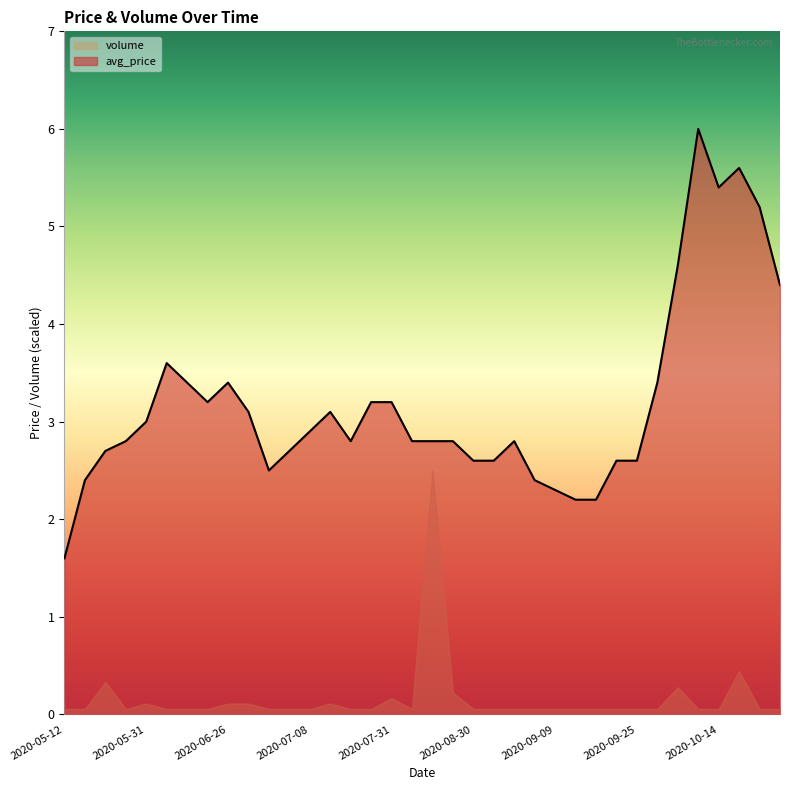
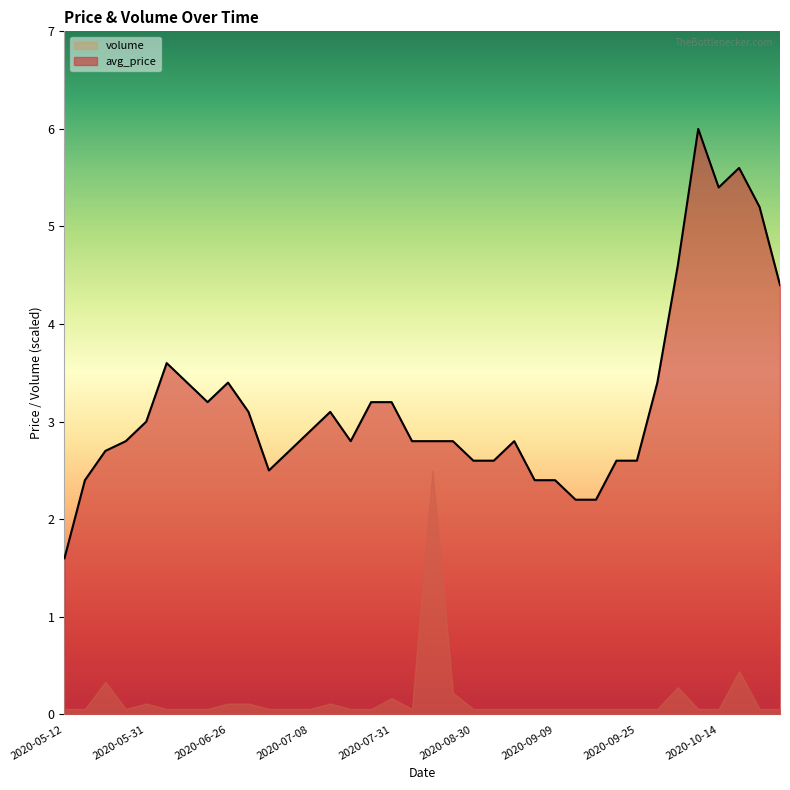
  {
    "volume": {
      "2020-05-12": 0.1,
      "2020-05-31": 0.1,
      "2020-06-26": 0.1,
      "2020-07-08": 0.1,
      "2020-07-31": 0.2,
      "2020-08-30": 0.1,
      "2020-09-09": 0.1,
      "2020-09-25": 0.1,
      "2020-10-14": 0.1
    },
    "avg_price": {
      "2020-05-12": 1.6,
      "2020-05-31": 3.0,
      "2020-06-26": 3.4,
      "2020-07-08": 2.9,
      "2020-07-31": 3.2,
      "2020-08-30": 2.6,
-     "2020-09-09": 2.3,
+     "2020-09-09": 2.4,
      "2020-09-25": 2.6,
      "2020-10-14": 5.4
    }
  }
